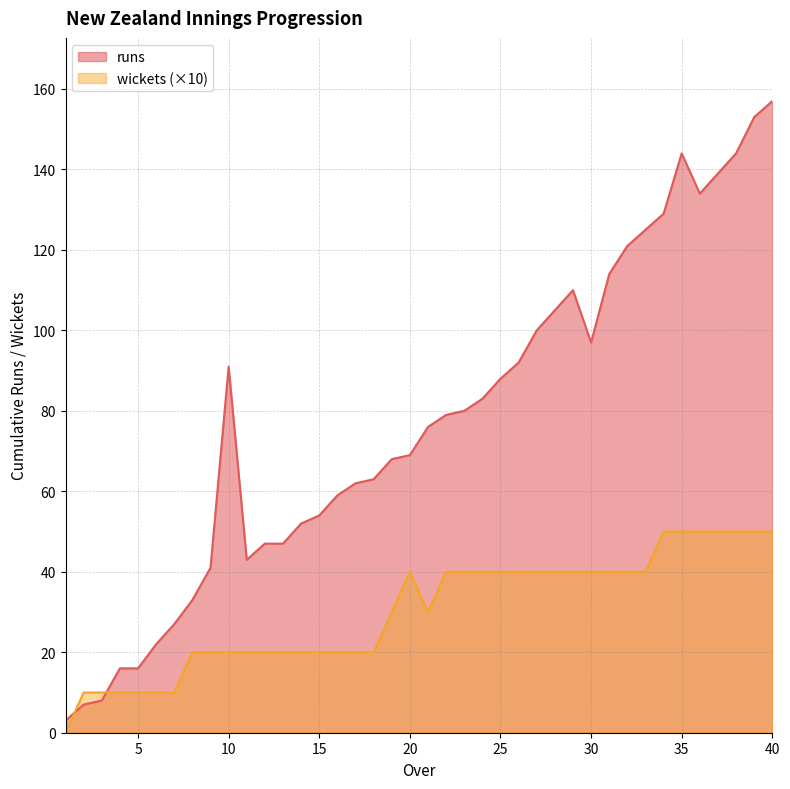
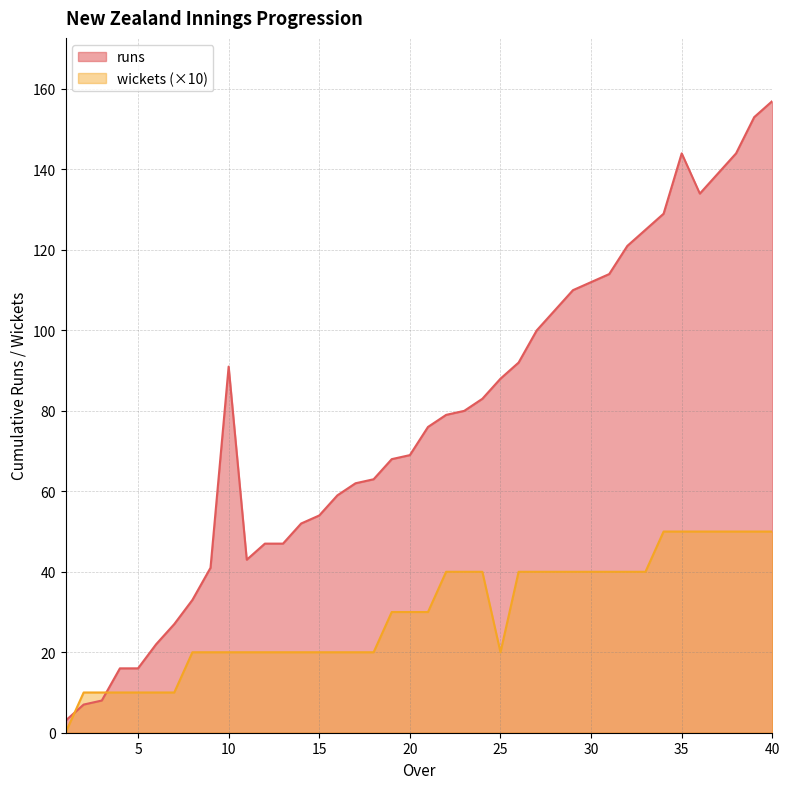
  {
    "runs": {
      "5": 16,
      "10": 91,
      "15": 54,
      "20": 69,
      "25": 88,
-     "30": 97,
+     "30": 112,
      "35": 144,
      "40": 157
    },
    "wickets (×10)": {
      "5": 10,
      "10": 20,
      "15": 20,
-     "20": 40,
-     "25": 40,
+     "20": 30,
+     "25": 20,
      "30": 40,
      "35": 50,
      "40": 50
    }
  }
